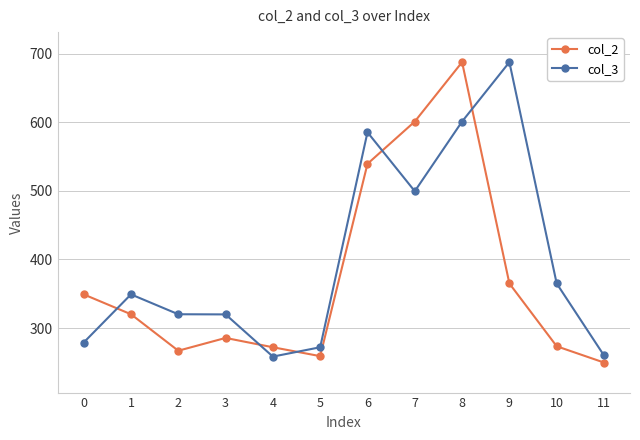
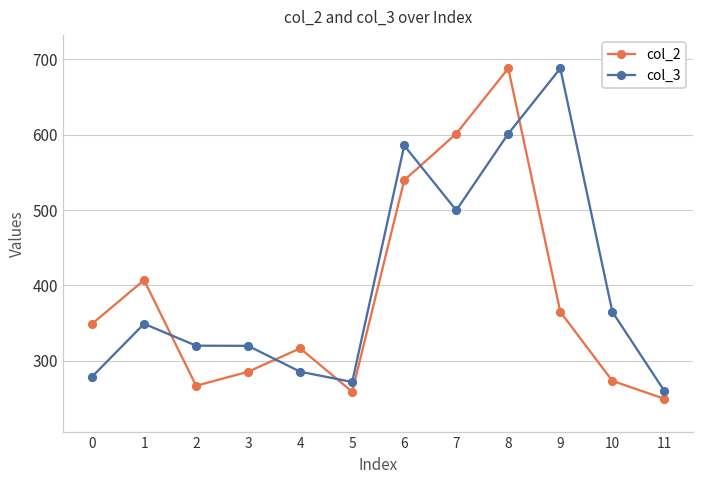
  {
    "col_2": {
      "0": 350,
-     "1": 320,
+     "1": 410,
      "2": 270,
      "3": 290,
-     "4": 270,
+     "4": 320,
      "5": 260,
      "6": 540,
      "7": 600,
      "8": 690,
      "9": 360,
      "10": 270,
      "11": 250
    },
    "col_3": {
      "0": 280,
      "1": 350,
      "2": 320,
      "3": 320,
-     "4": 260,
+     "4": 290,
      "5": 270,
      "6": 590,
      "7": 500,
      "8": 600,
      "9": 690,
      "10": 360,
      "11": 260
    }
  }
